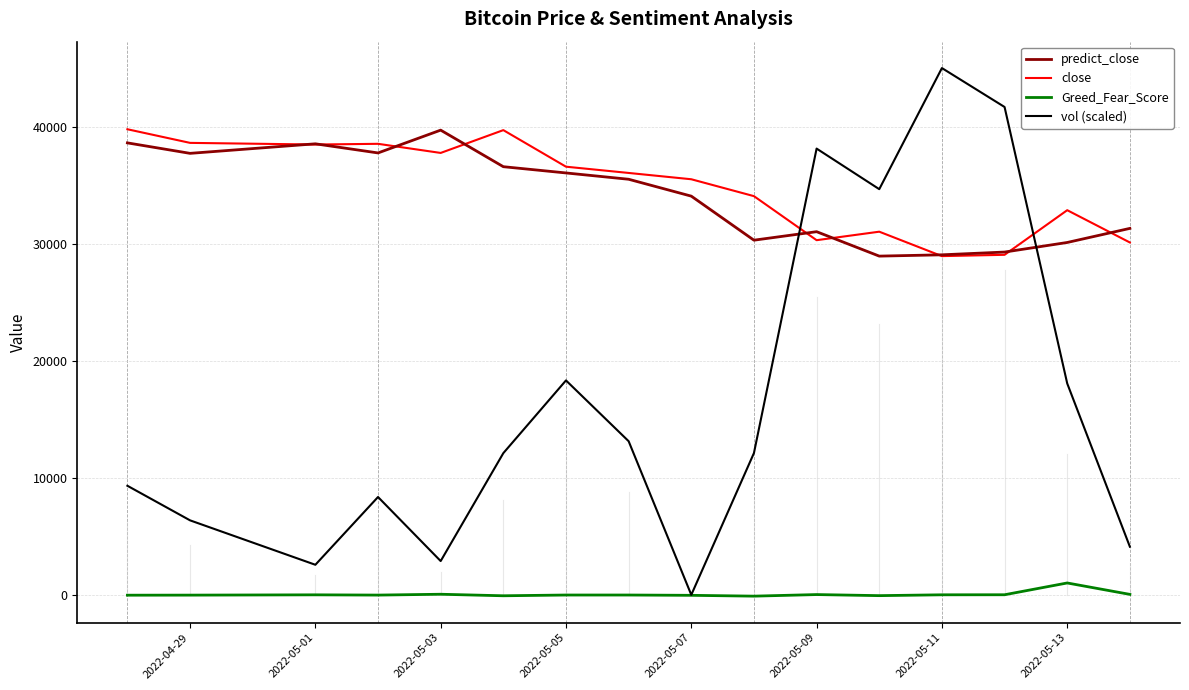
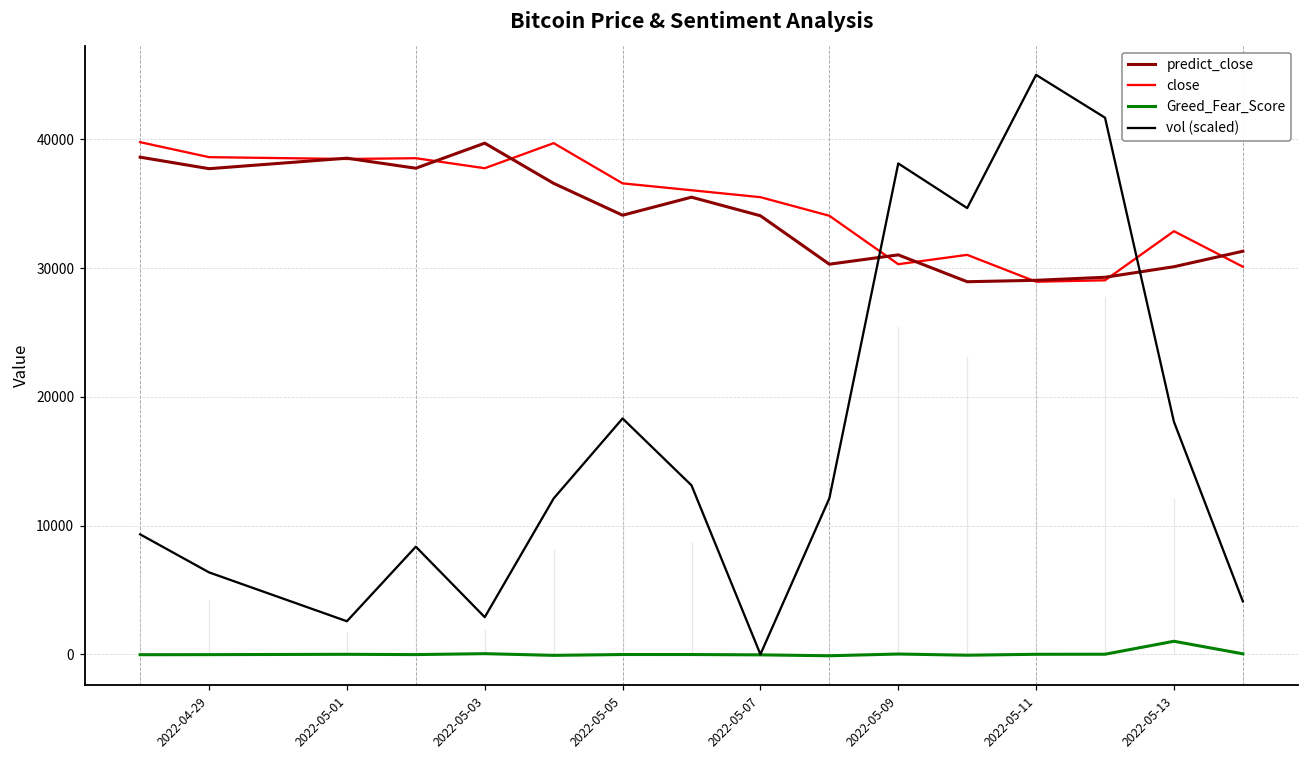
  {
    "predict_close": {
      "2022-04-29": 37700,
      "2022-05-03": 39700,
-     "2022-05-05": 36000,
+     "2022-05-05": 34100,
      "2022-05-07": 34100,
      "2022-05-09": 31000,
      "2022-05-13": 30100
    },
    "close": {
      "2022-04-29": 38600,
      "2022-05-03": 37800,
      "2022-05-05": 36600,
      "2022-05-07": 35500,
      "2022-05-09": 30300,
      "2022-05-13": 32900
    },
    "Greed_Fear_Score": {
      "2022-05-13": 1000
    },
    "vol (scaled)": {
      "2022-04-29": 6400,
      "2022-05-01": 2600,
      "2022-05-03": 2900,
      "2022-05-05": 18300,
      "2022-05-09": 38100,
      "2022-05-11": 45000,
      "2022-05-13": 18100
    }
  }
